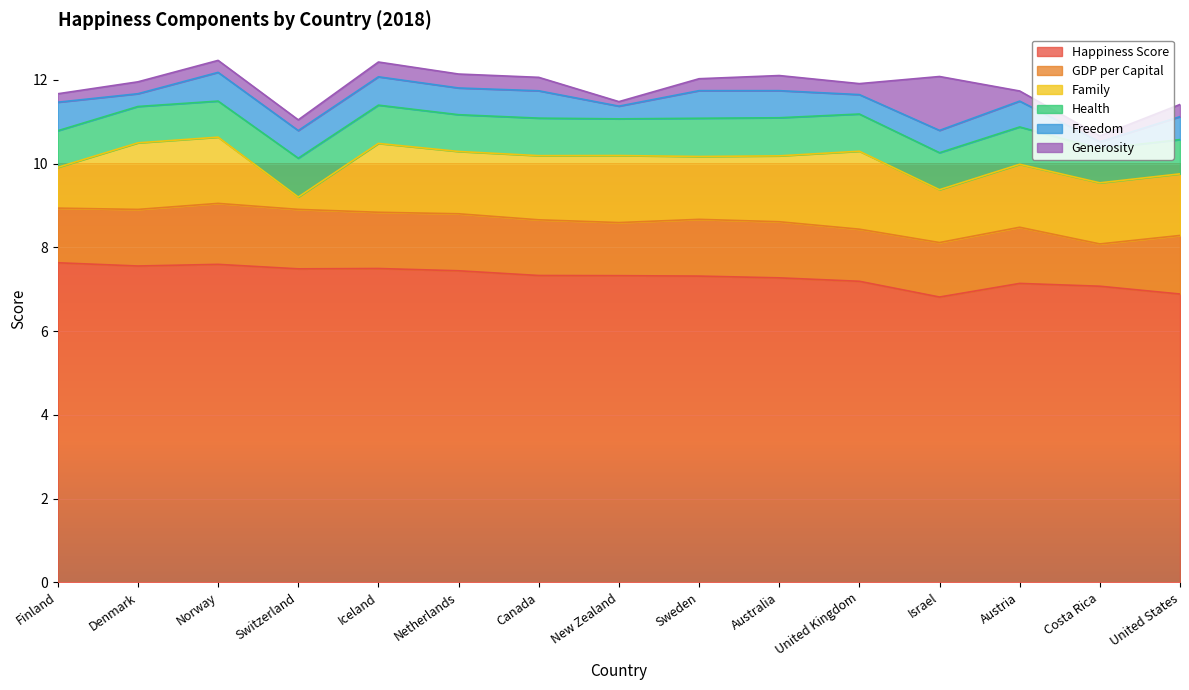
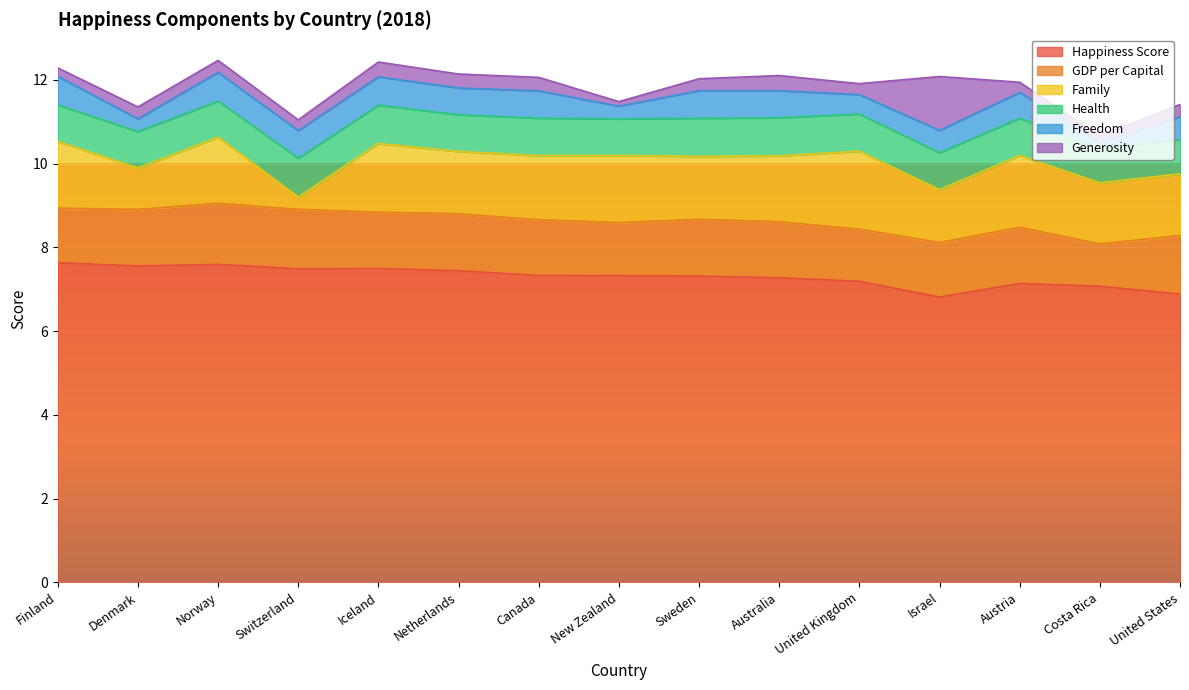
  {
    "Family": {
-     "Finland": 1.0,
-     "Denmark": 1.6,
+     "Finland": 1.6,
+     "Denmark": 1.0,
      "Norway": 1.6,
      "Switzerland": 0.3,
      "Iceland": 1.6,
      "Netherlands": 1.5,
      "Canada": 1.5,
      "New Zealand": 1.6,
      "Sweden": 1.5,
      "Australia": 1.6,
      "United Kingdom": 1.9,
      "Israel": 1.3,
-     "Austria": 1.5,
+     "Austria": 1.7,
      "Costa Rica": 1.5,
      "United States": 1.5
    },
    "Health": {
      "Finland": 0.9,
      "Denmark": 0.9,
      "Norway": 0.9,
      "Switzerland": 0.9,
      "Iceland": 0.9,
      "Netherlands": 0.9,
      "Canada": 0.9,
      "New Zealand": 0.9,
      "Sweden": 0.9,
      "Australia": 0.9,
      "United Kingdom": 0.9,
      "Israel": 0.9,
      "Austria": 0.9,
      "United States": 0.8
    },
    "Freedom": {
      "Finland": 0.7,
      "Denmark": 0.3,
      "Norway": 0.7,
      "Switzerland": 0.7,
      "Iceland": 0.7,
      "Netherlands": 0.6,
      "Canada": 0.7,
      "New Zealand": 0.3,
      "Sweden": 0.7,
      "Australia": 0.6,
      "United Kingdom": 0.5,
      "Israel": 0.5,
      "Austria": 0.6,
      "United States": 0.5
    },
    "Generosity": {
      "Finland": 0.2,
      "Denmark": 0.3,
      "Norway": 0.3,
      "Switzerland": 0.3,
      "Iceland": 0.4,
      "Netherlands": 0.3,
      "Canada": 0.3,
      "New Zealand": 0.1,
      "Sweden": 0.3,
      "Australia": 0.4,
      "United Kingdom": 0.3,
      "Israel": 1.3,
      "Austria": 0.2,
      "United States": 0.3
    }
  }
